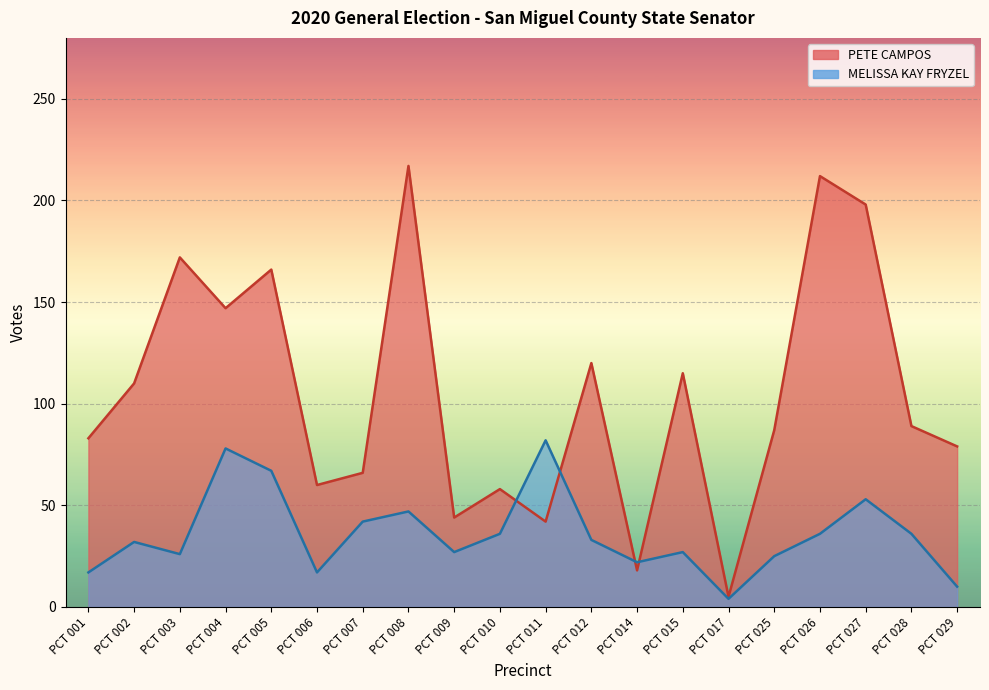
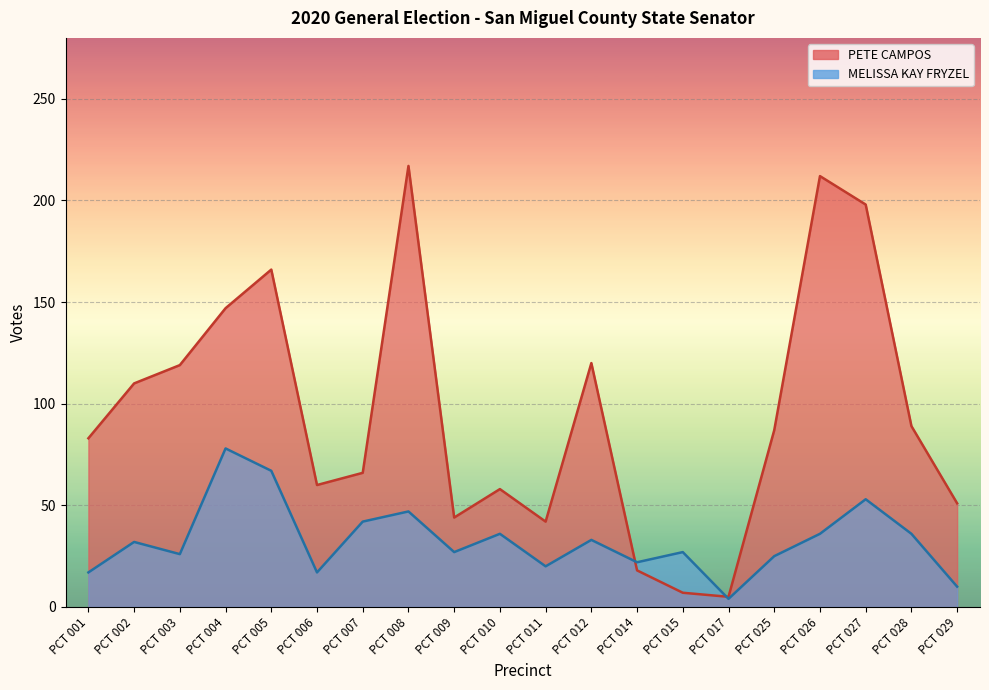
  {
    "PETE CAMPOS": {
      "PCT 001": 83,
      "PCT 002": 110,
-     "PCT 003": 172,
+     "PCT 003": 119,
      "PCT 004": 147,
      "PCT 005": 166,
      "PCT 006": 60,
      "PCT 007": 66,
      "PCT 008": 217,
      "PCT 009": 44,
      "PCT 010": 58,
      "PCT 011": 42,
      "PCT 012": 120,
      "PCT 014": 18,
-     "PCT 015": 115,
+     "PCT 015": 7,
      "PCT 025": 87,
      "PCT 026": 212,
      "PCT 027": 198,
      "PCT 028": 89,
-     "PCT 029": 79
+     "PCT 029": 51
    },
    "MELISSA KAY FRYZEL": {
      "PCT 001": 17,
      "PCT 002": 32,
      "PCT 003": 26,
      "PCT 004": 78,
      "PCT 005": 67,
      "PCT 006": 17,
      "PCT 007": 42,
      "PCT 008": 47,
      "PCT 009": 27,
      "PCT 010": 36,
-     "PCT 011": 82,
+     "PCT 011": 20,
      "PCT 012": 33,
      "PCT 014": 22,
      "PCT 015": 27,
      "PCT 025": 25,
      "PCT 026": 36,
      "PCT 027": 53,
      "PCT 028": 36,
      "PCT 029": 10
    }
  }
